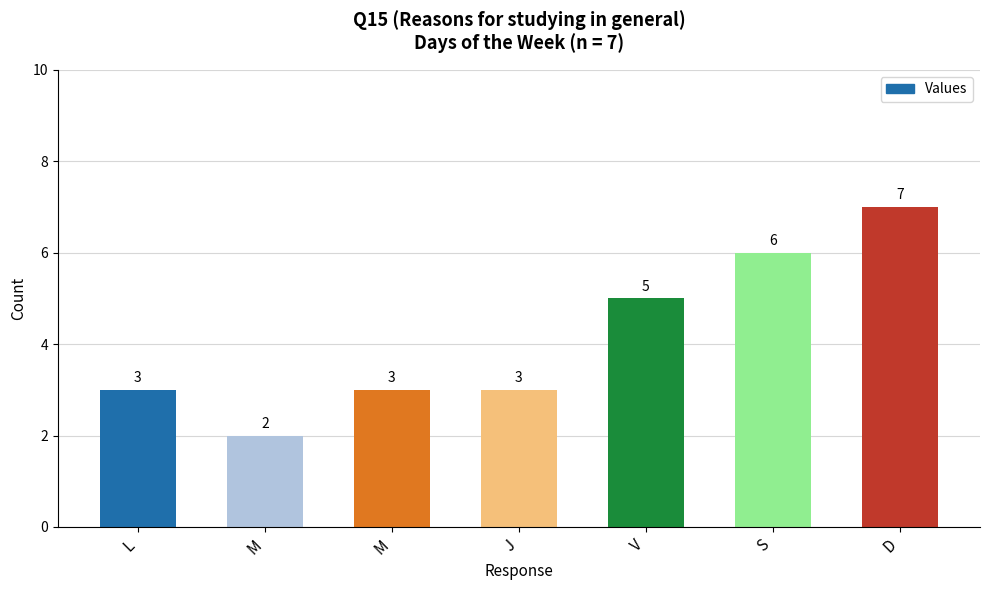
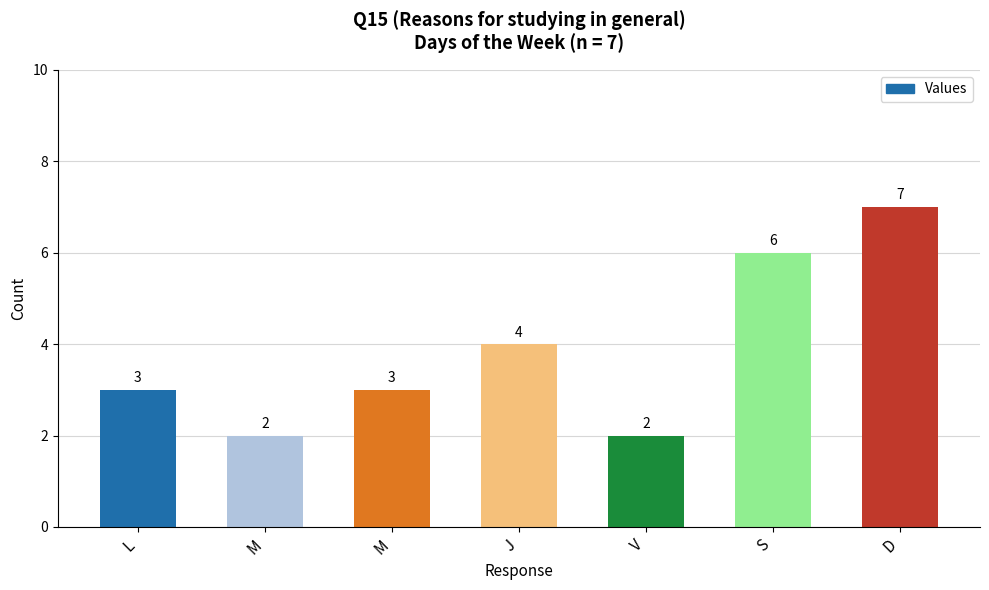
  {
    "L": 3,
-   "J": 3,
-   "V": 5,
+   "J": 4,
+   "V": 2,
    "S": 6,
    "D": 7
  }
